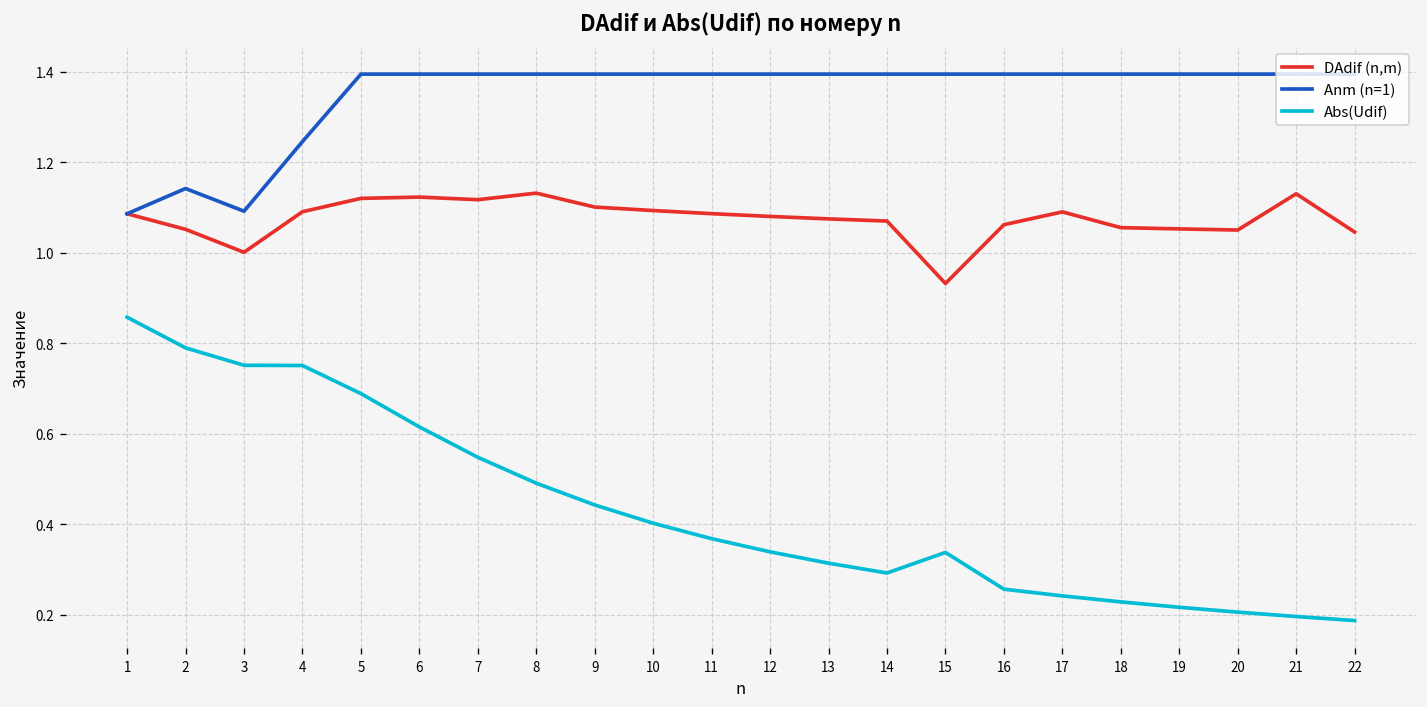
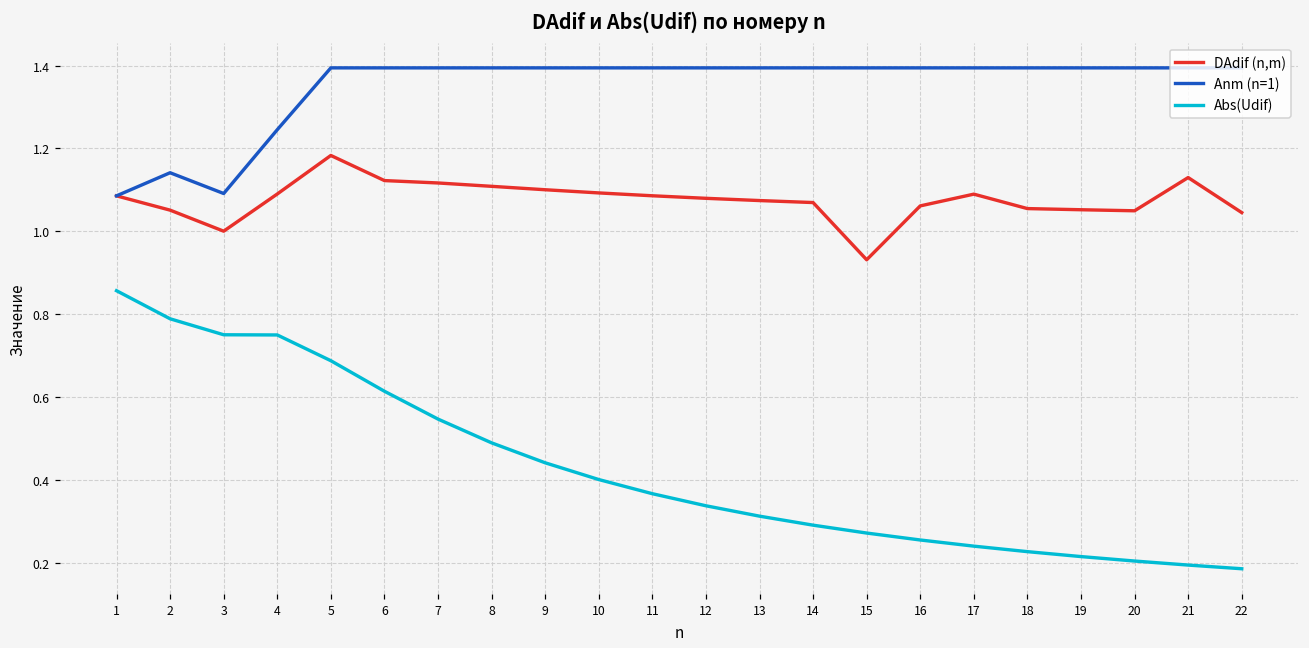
  {
    "DAdif (n,m)": {
      "2": 1.05,
      "3": 1.00,
      "4": 1.09,
-     "5": 1.12,
+     "5": 1.18,
      "6": 1.12,
      "7": 1.12,
-     "8": 1.13,
+     "8": 1.11,
      "9": 1.10,
      "10": 1.09,
      "11": 1.09,
      "12": 1.08,
      "13": 1.07,
      "14": 1.07,
      "15": 0.93,
      "16": 1.06,
      "17": 1.09,
      "18": 1.06,
      "19": 1.05,
      "20": 1.05,
      "21": 1.13,
      "22": 1.05
    },
    "Anm (n=1)": {
      "2": 1.14,
      "3": 1.09,
      "4": 1.25,
      "5": 1.39,
      "6": 1.39,
      "7": 1.39,
      "8": 1.39,
      "9": 1.39,
      "10": 1.39,
      "11": 1.39,
      "12": 1.39,
      "13": 1.39,
      "14": 1.39,
      "15": 1.39,
      "16": 1.39,
      "17": 1.39,
      "18": 1.39,
      "19": 1.39,
      "20": 1.39
    },
    "Abs(Udif)": {
      "1": 0.86,
      "2": 0.79,
      "3": 0.75,
      "4": 0.75,
      "5": 0.69,
      "6": 0.61,
      "7": 0.55,
      "8": 0.49,
      "9": 0.44,
      "10": 0.40,
      "11": 0.37,
      "12": 0.34,
      "13": 0.31,
      "14": 0.29,
-     "15": 0.34,
+     "15": 0.27,
      "16": 0.26,
      "17": 0.24,
      "18": 0.23,
      "19": 0.22,
      "20": 0.21,
      "21": 0.20,
      "22": 0.19
    }
  }
